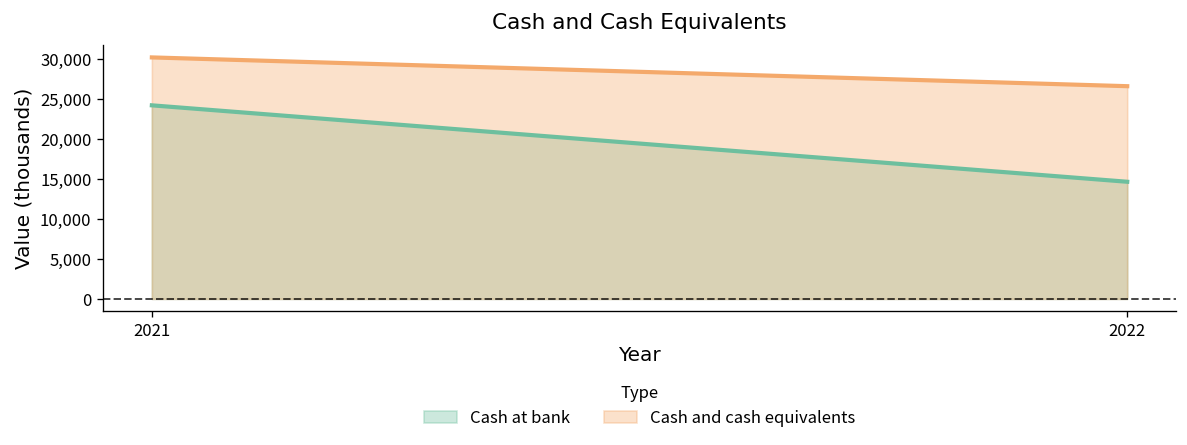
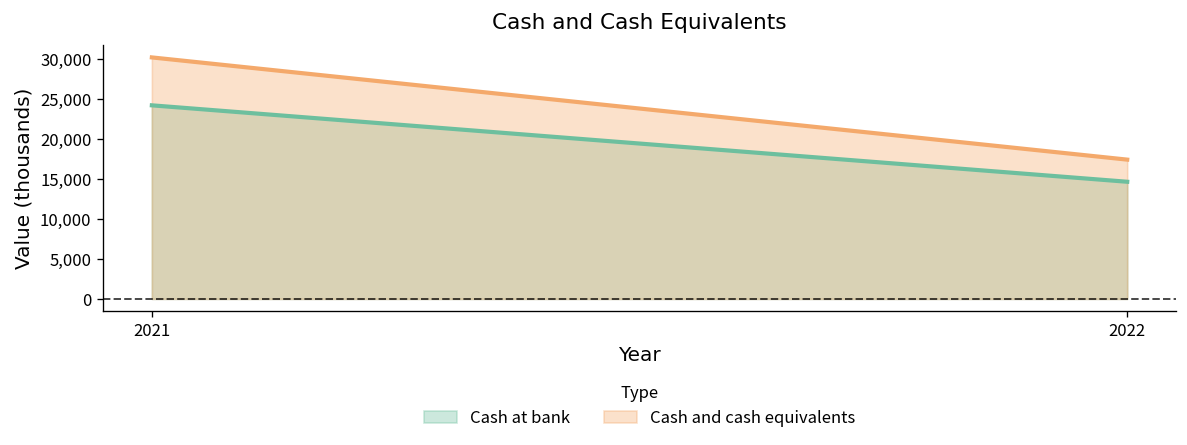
  {
    "Cash at bank": {
      "2021": "24,000",
      "2022": "15,000"
    },
    "Cash and cash equivalents": {
      "2021": "30,000",
-     "2022": "27,000"
+     "2022": "17,000"
    }
  }
